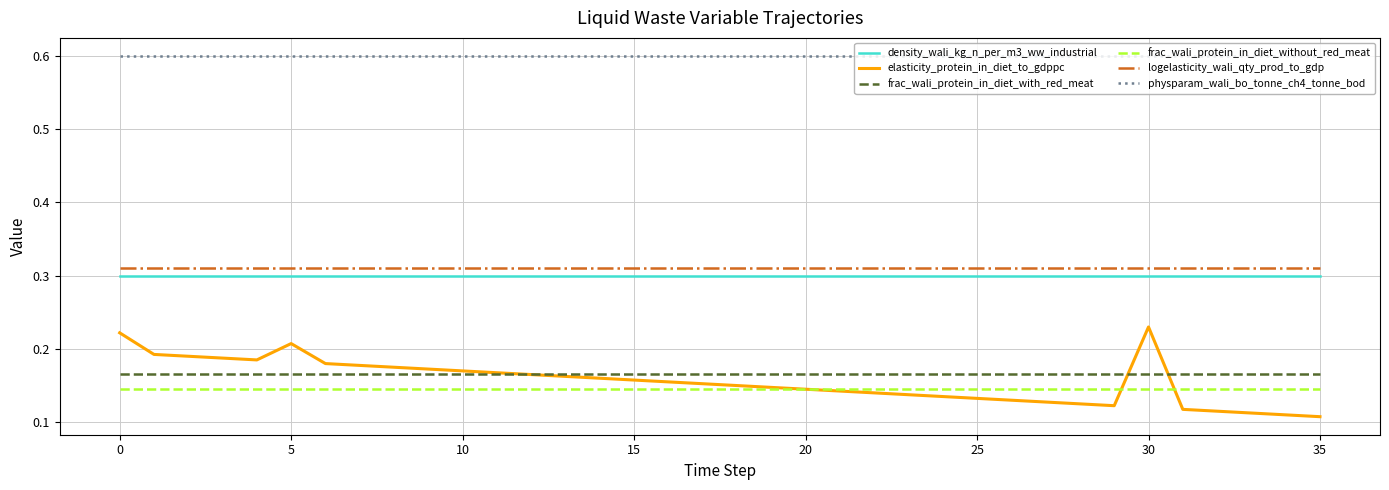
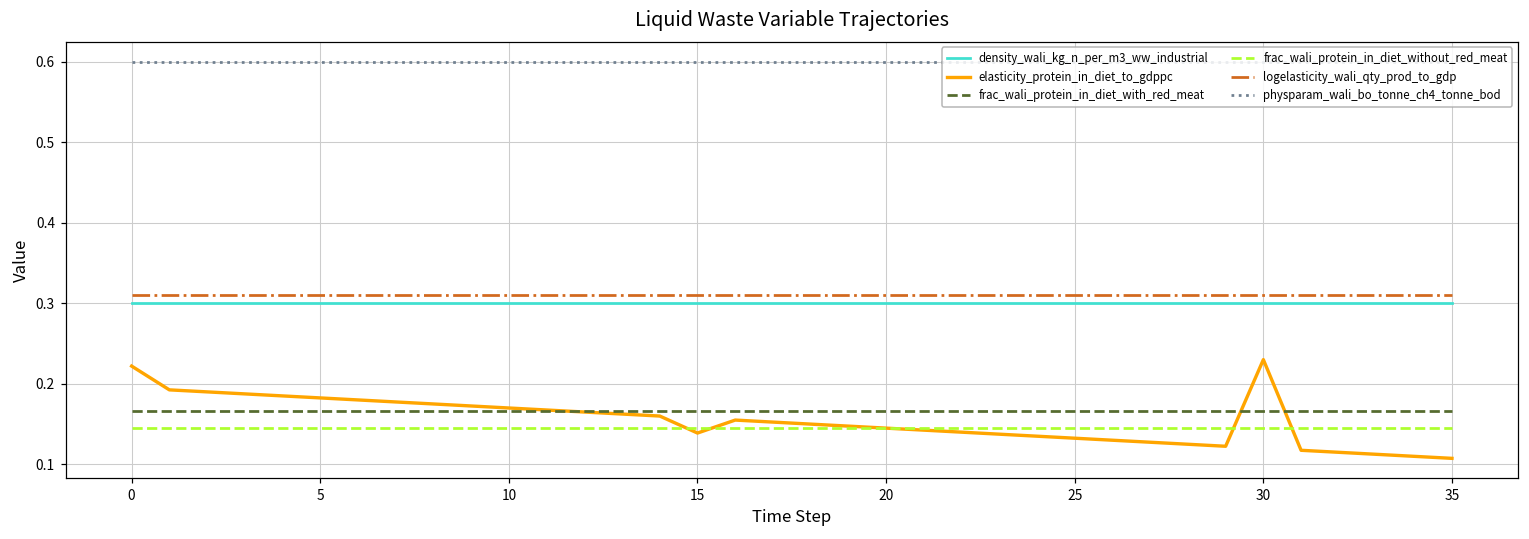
  {
    "density_wali_kg_n_per_m3_ww_industrial": {
      "0": 0.30,
      "5": 0.30,
      "10": 0.30,
      "15": 0.30,
      "20": 0.30,
      "25": 0.30,
      "30": 0.30,
      "35": 0.30
    },
    "elasticity_protein_in_diet_to_gdppc": {
      "0": 0.22,
-     "5": 0.21,
+     "5": 0.18,
      "10": 0.17,
-     "15": 0.16,
+     "15": 0.14,
      "25": 0.13,
      "30": 0.23,
      "35": 0.11
    },
    "frac_wali_protein_in_diet_with_red_meat": {
      "0": 0.17,
      "5": 0.17,
      "10": 0.17,
      "15": 0.17,
      "20": 0.17,
      "25": 0.17,
      "30": 0.17,
      "35": 0.17
    },
    "frac_wali_protein_in_diet_without_red_meat": {
      "0": 0.15,
      "5": 0.15,
      "10": 0.15,
      "15": 0.15,
      "25": 0.15,
      "30": 0.15,
      "35": 0.15
    },
    "logelasticity_wali_qty_prod_to_gdp": {
      "0": 0.31,
      "5": 0.31,
      "10": 0.31,
      "15": 0.31,
      "20": 0.31,
      "25": 0.31,
      "30": 0.31,
      "35": 0.31
    },
    "physparam_wali_bo_tonne_ch4_tonne_bod": {
      "0": 0.60,
      "5": 0.60,
      "10": 0.60,
      "15": 0.60,
      "20": 0.60
    }
  }
